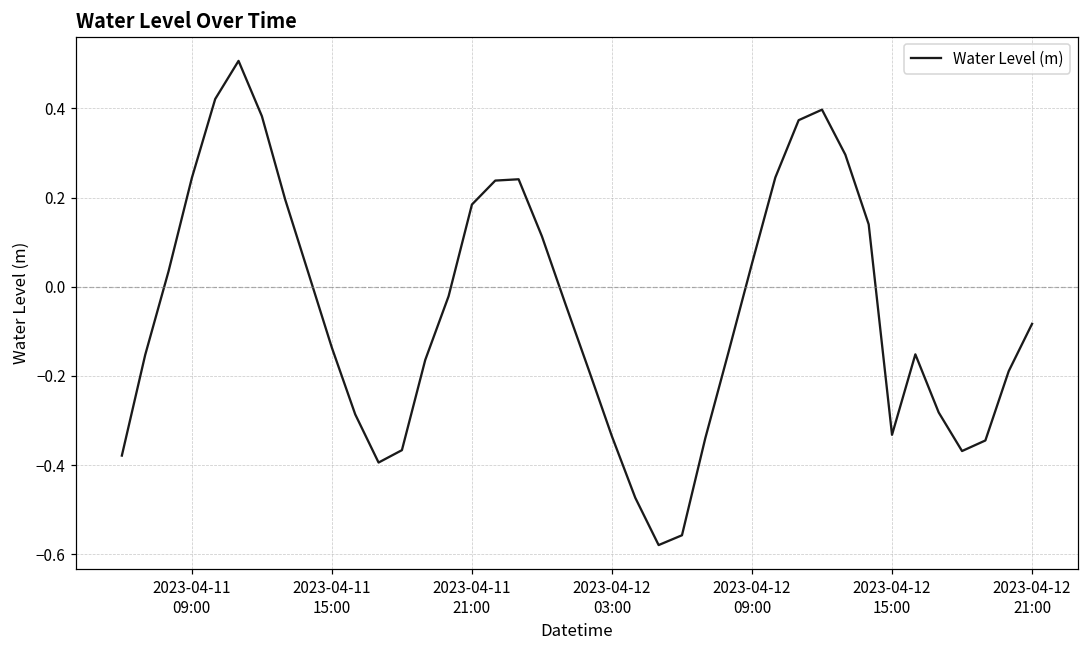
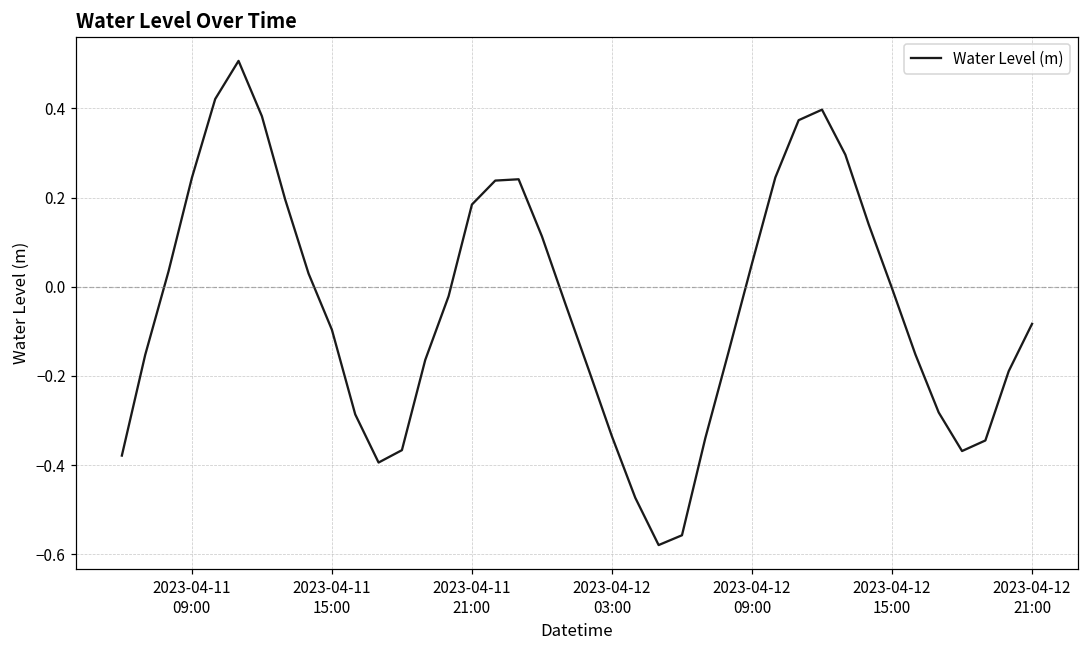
  {
    "2023-04-11 09:00": 0.24,
-   "2023-04-11 15:00": -0.14,
+   "2023-04-11 15:00": -0.10,
    "2023-04-11 21:00": 0.18,
    "2023-04-12 03:00": -0.34,
    "2023-04-12 09:00": 0.05,
-   "2023-04-12 15:00": -0.33,
+   "2023-04-12 15:00": 0.00,
    "2023-04-12 21:00": -0.08
  }
